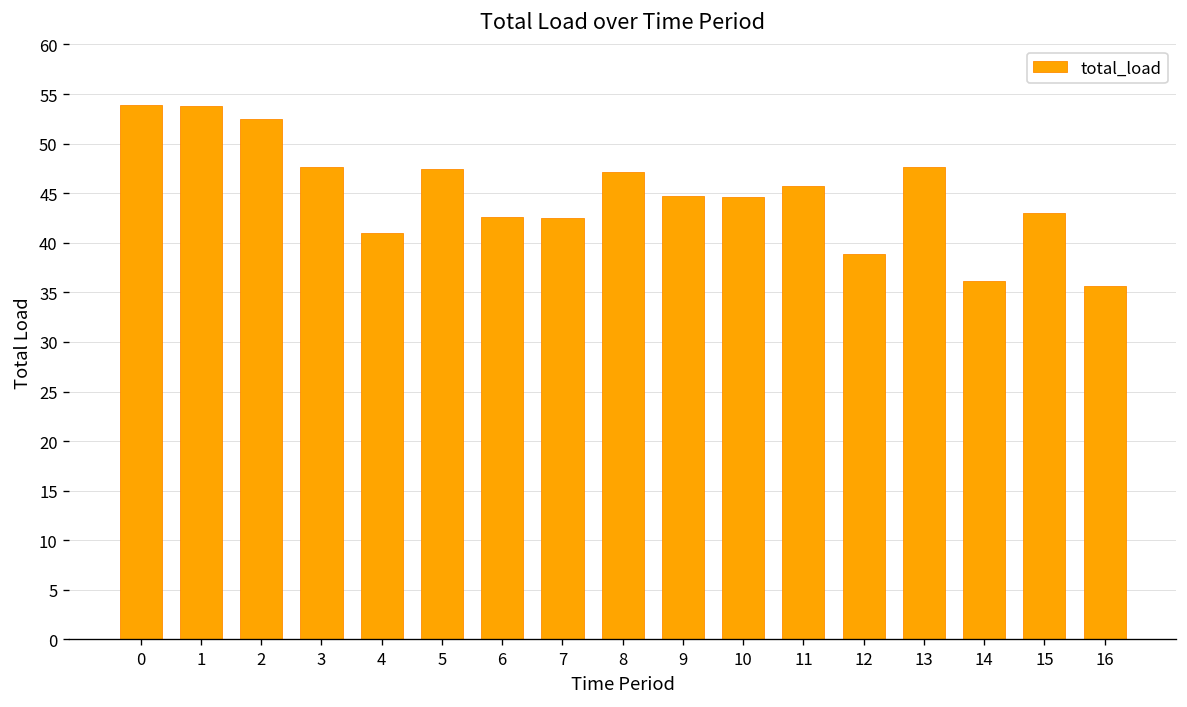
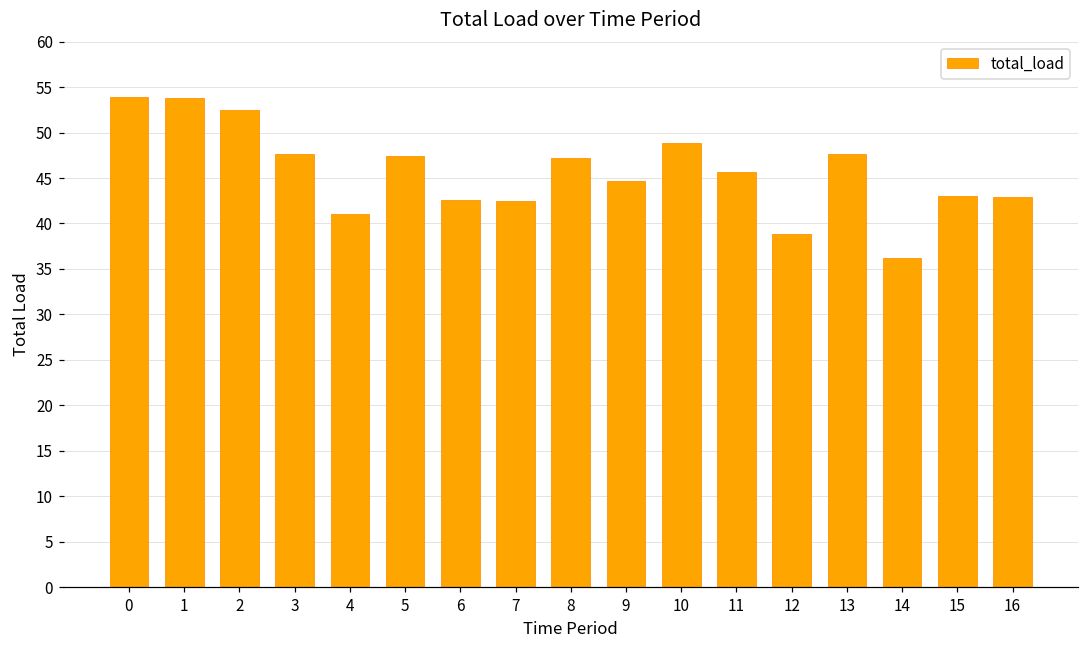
  {
    "0": 54,
    "1": 54,
    "2": 52,
    "3": 48,
    "4": 41,
    "5": 47,
    "6": 43,
    "7": 42,
    "8": 47,
    "9": 45,
-   "10": 45,
+   "10": 49,
    "11": 46,
    "12": 39,
    "13": 48,
    "14": 36,
    "15": 43,
-   "16": 36
+   "16": 43
  }
